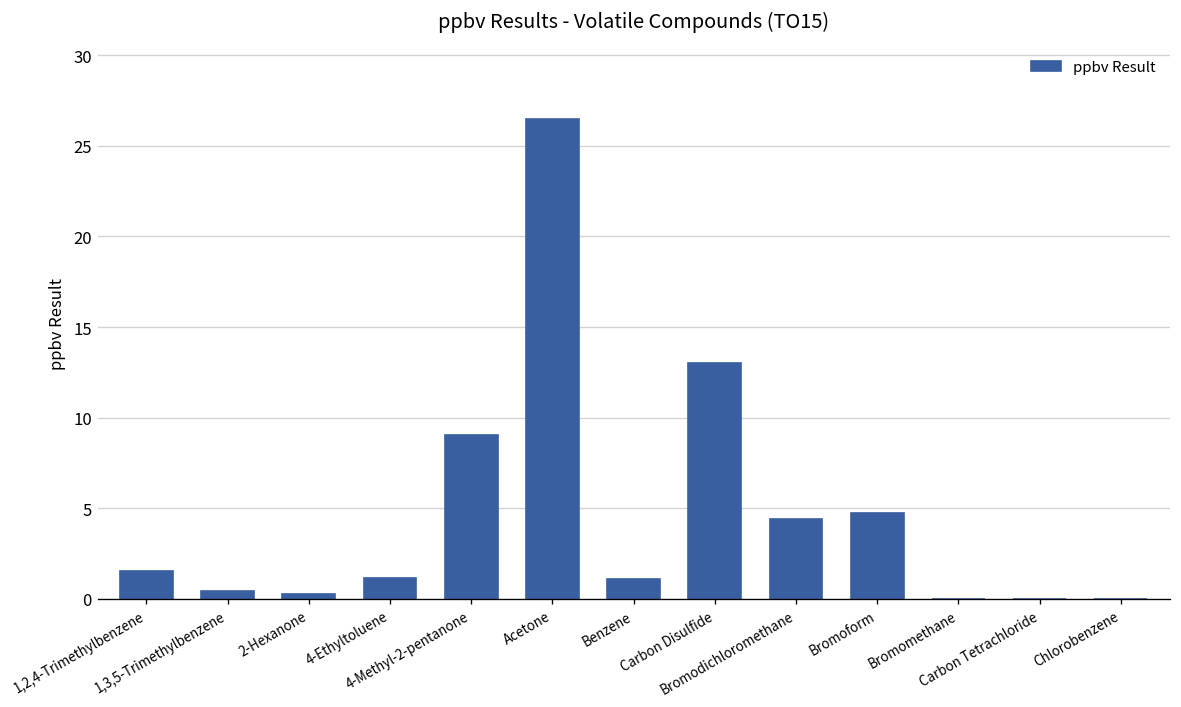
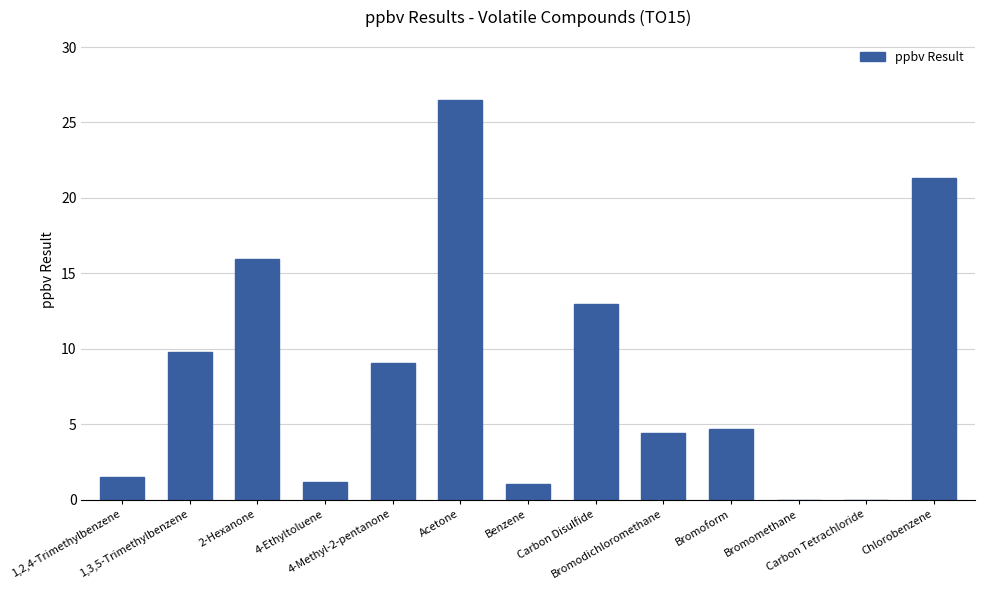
  {
    "1,2,4-Trimethylbenzene": 1.5,
-   "1,3,5-Trimethylbenzene": 0.4,
-   "2-Hexanone": 0.3,
+   "1,3,5-Trimethylbenzene": 9.8,
+   "2-Hexanone": 15.9,
    "4-Ethyltoluene": 1.2,
    "4-Methyl-2-pentanone": 9.0,
    "Acetone": 26.5,
    "Benzene": 1.1,
    "Carbon Disulfide": 13.0,
    "Bromodichloromethane": 4.4,
    "Bromoform": 4.7,
    "Bromomethane": 0.0,
    "Carbon Tetrachloride": 0.0,
-   "Chlorobenzene": 0.0
+   "Chlorobenzene": 21.3
  }
